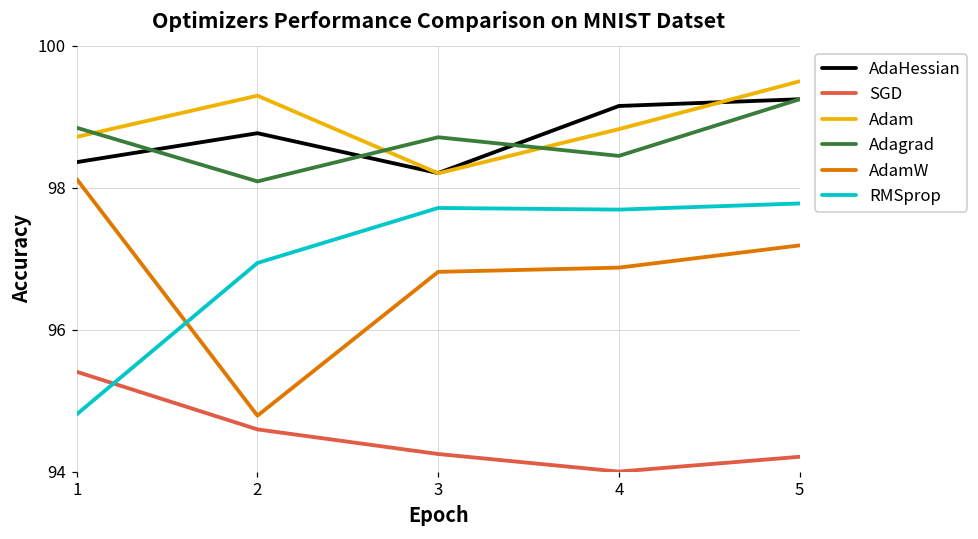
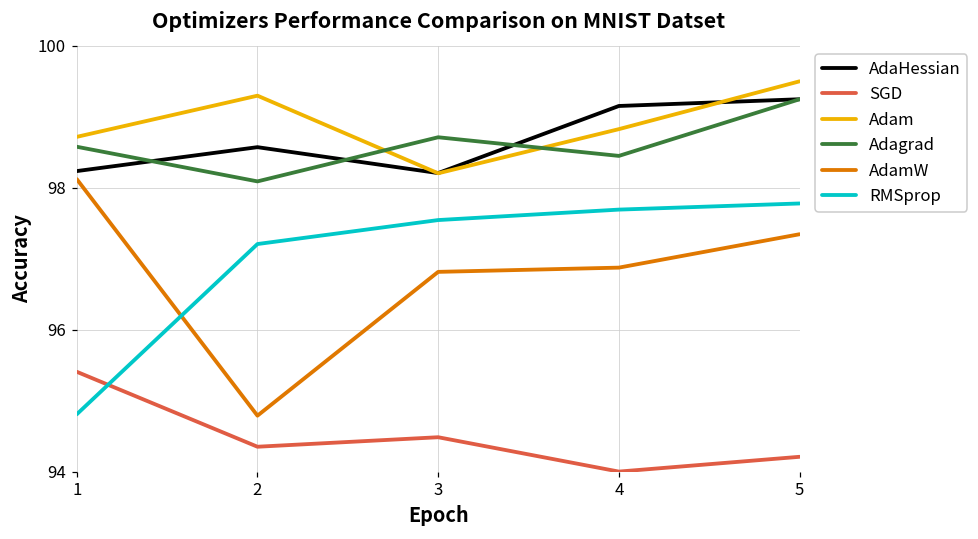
  {
    "AdaHessian": {
-     "1": 98.4,
-     "2": 98.8,
+     "1": 98.2,
+     "2": 98.6,
      "4": 99.2
    },
    "SGD": {
      "1": 95.4,
-     "2": 94.6,
-     "3": 94.2,
+     "2": 94.4,
+     "3": 94.5,
      "4": 94.0,
      "5": 94.2
    },
    "Adam": {
      "1": 98.7,
      "2": 99.3,
      "4": 98.8,
      "5": 99.5
    },
    "Adagrad": {
-     "1": 98.8,
+     "1": 98.6,
      "2": 98.1,
      "3": 98.7,
      "4": 98.4
    },
    "AdamW": {
      "1": 98.1,
      "2": 94.8,
      "3": 96.8,
      "4": 96.9,
-     "5": 97.2
+     "5": 97.3
    },
    "RMSprop": {
      "1": 94.8,
-     "2": 96.9,
-     "3": 97.7,
+     "2": 97.2,
+     "3": 97.5,
      "4": 97.7,
      "5": 97.8
    }
  }
